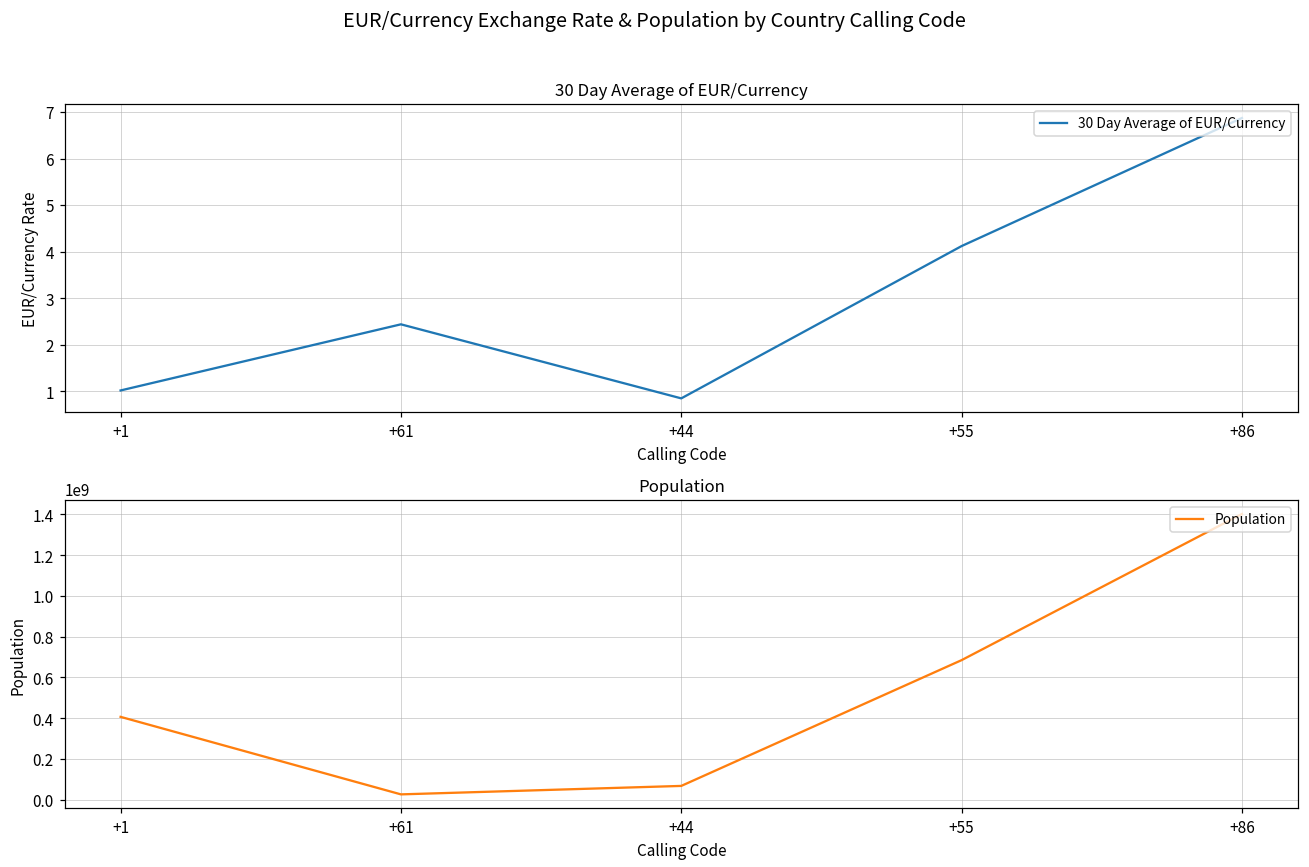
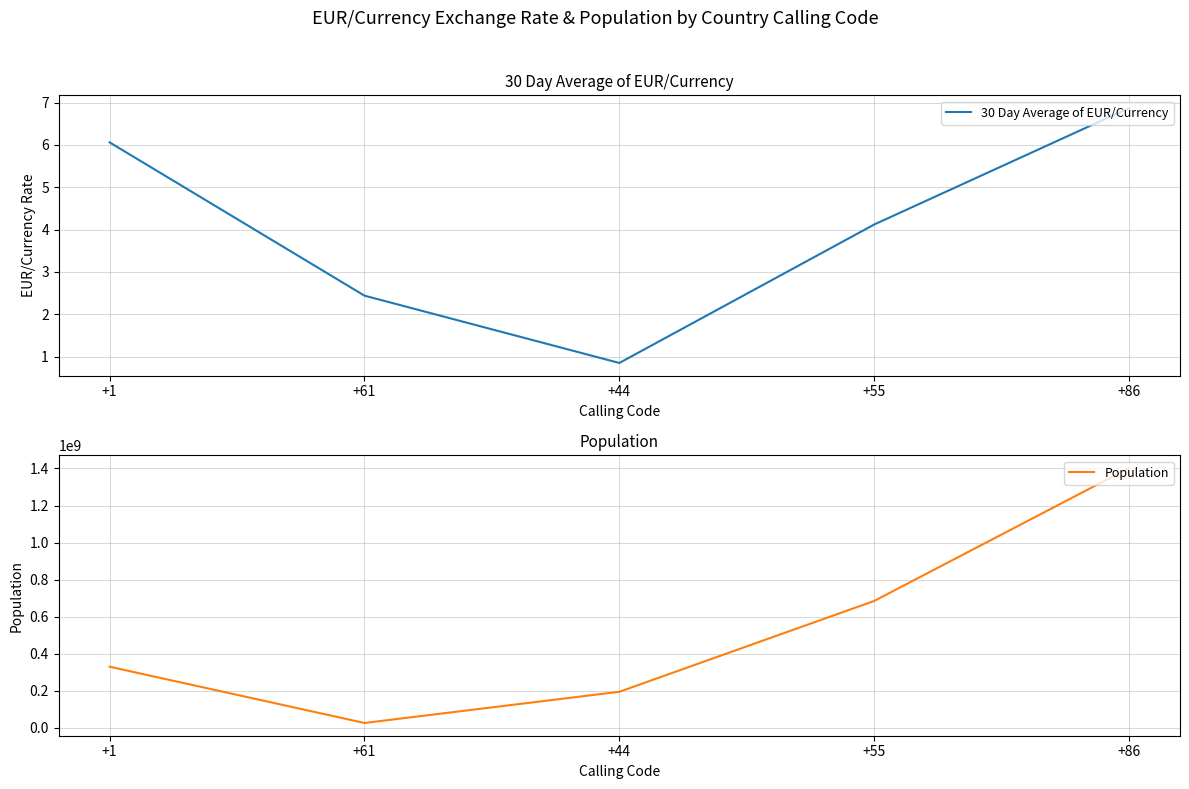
  {
    "30 Day Average of EUR/Currency": {
-     "+1": 1.0,
+     "+1": 6.1,
      "+61": 2.4,
      "+44": 0.9,
      "+55": 4.1
    },
    "Population": {
-     "+1": 410000000,
+     "+1": 330000000,
      "+61": 30000000,
-     "+44": 70000000,
+     "+44": 190000000,
      "+55": 680000000
    }
  }
